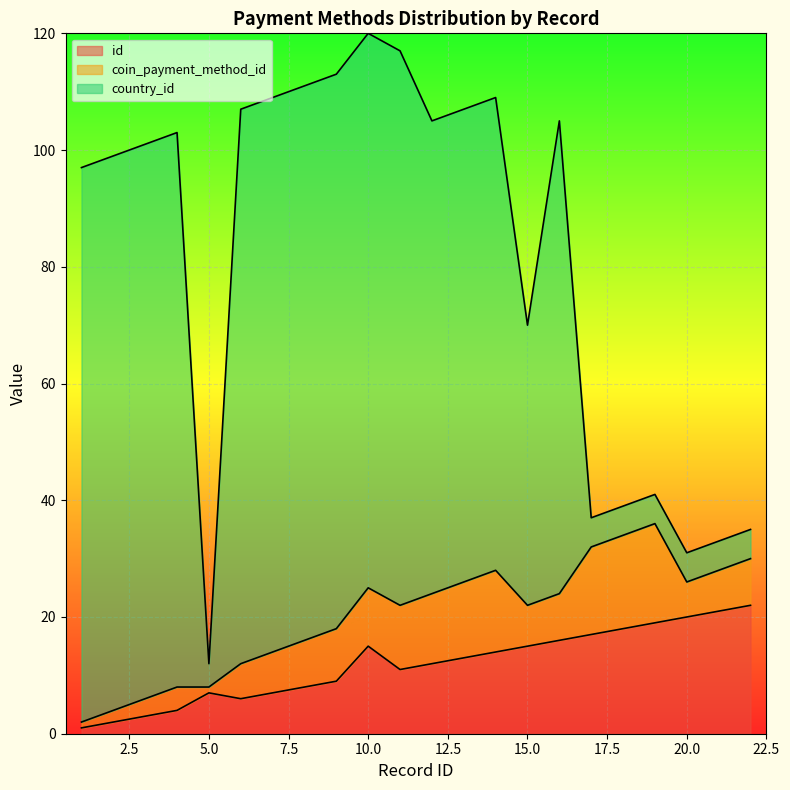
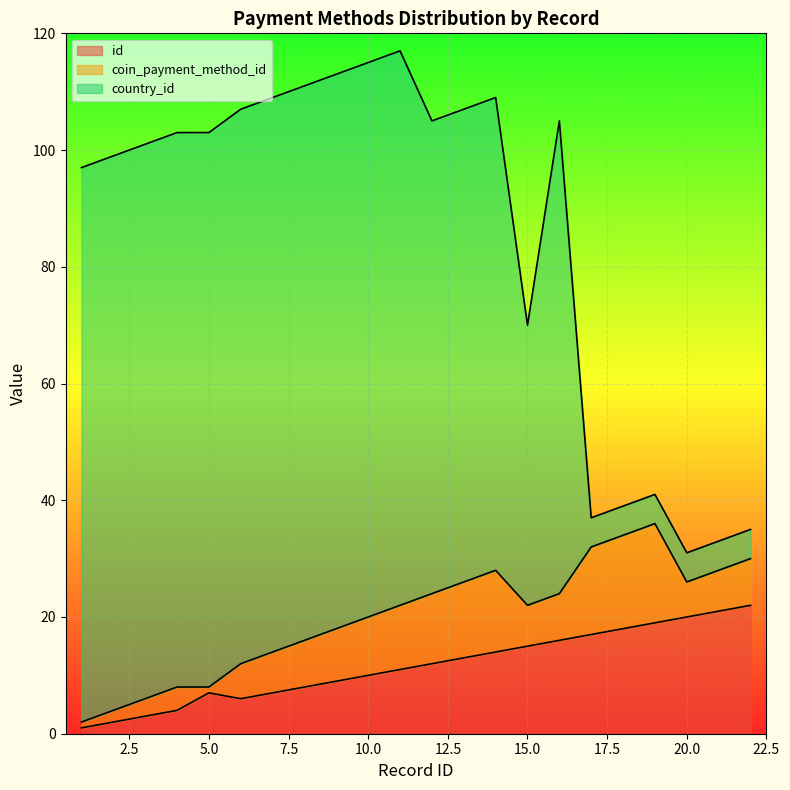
  {
    "id": {
      "5.0": 7,
-     "10.0": 15,
+     "10.0": 10,
      "15.0": 15,
      "20.0": 20
    },
    "coin_payment_method_id": {
      "5.0": 1,
      "10.0": 10,
      "15.0": 7,
      "20.0": 6
    },
    "country_id": {
-     "5.0": 4,
+     "5.0": 95,
      "10.0": 95,
      "15.0": 48,
      "20.0": 5
    }
  }
